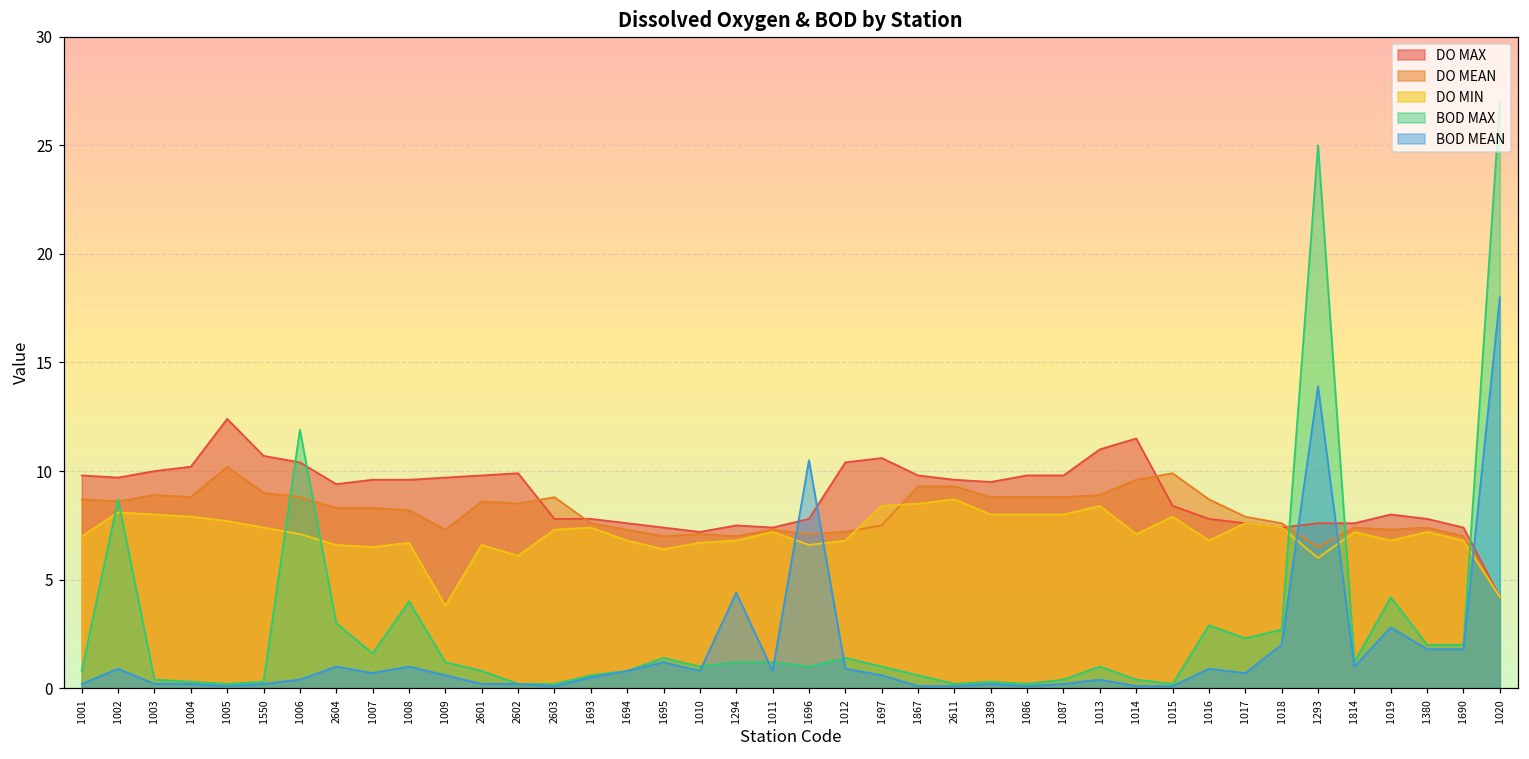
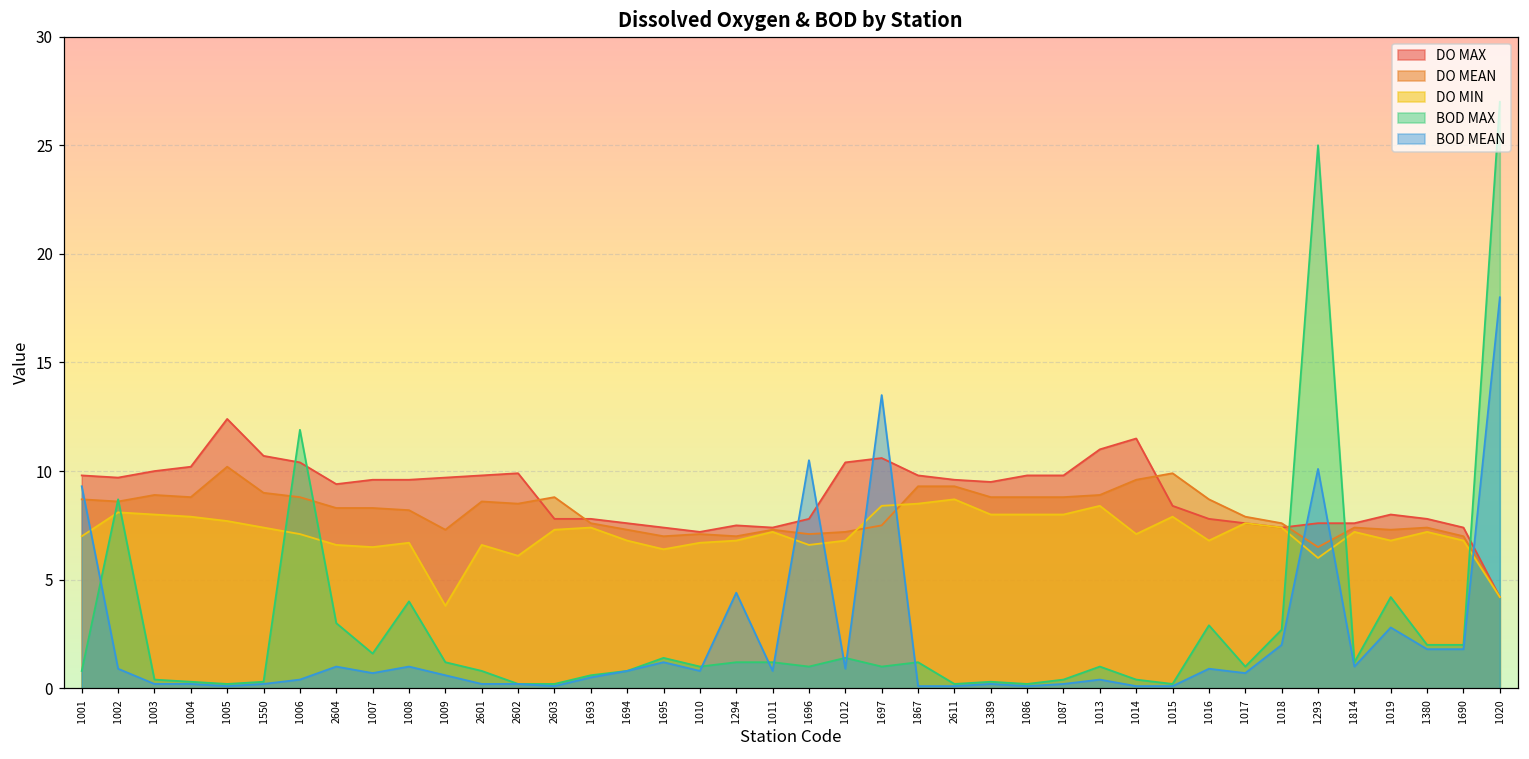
  {
    "DO MIN": {
      "1001": 7.0,
      "1002": 8.1,
      "1003": 8.0,
      "1004": 7.9,
      "1005": 7.7,
      "1550": 7.4,
      "1006": 7.1,
      "2604": 6.6,
      "1007": 6.5,
      "1008": 6.7,
      "1009": 3.8,
      "2601": 6.6,
      "2602": 6.1,
      "2603": 7.3,
      "1693": 7.4,
      "1694": 6.8,
      "1695": 6.4,
      "1010": 6.7,
      "1294": 6.8,
      "1696": 6.6,
      "1012": 6.8,
      "1697": 8.4,
      "1867": 8.5,
      "2611": 8.7,
      "1389": 8.0,
      "1086": 8.0,
      "1087": 8.0,
      "1013": 8.4,
      "1014": 7.1,
      "1015": 7.9,
      "1016": 6.8,
      "1293": 6.0,
      "1814": 7.2,
      "1019": 6.8,
      "1380": 7.2,
      "1690": 6.8
    },
    "BOD MAX": {
      "1001": 0.8,
      "1003": 0.4,
      "1006": 11.9,
      "2604": 3.0,
      "1007": 1.6,
      "1008": 4.0,
      "1009": 1.2,
      "2601": 0.8,
      "1695": 1.4,
      "1010": 1.0,
      "1294": 1.2,
      "1011": 1.2,
      "1696": 1.0,
      "1012": 1.4,
      "1697": 1.0,
-     "1867": 0.6,
+     "1867": 1.2,
      "1087": 0.4,
      "1013": 1.0,
      "1014": 0.4,
      "1016": 2.9,
-     "1017": 2.3,
+     "1017": 1.0,
      "1018": 2.7,
      "1293": 25.0,
      "1814": 1.2,
      "1019": 4.2,
      "1380": 2.0,
      "1690": 2.0
    },
    "BOD MEAN": {
-     "1001": 0.2,
+     "1001": 9.3,
      "1002": 0.9,
      "1003": 0.2,
      "1006": 0.4,
      "2604": 1.0,
      "1007": 0.7,
      "1008": 1.0,
      "1009": 0.6,
      "2601": 0.2,
      "1695": 1.2,
      "1010": 0.8,
      "1294": 4.4,
      "1011": 0.8,
      "1696": 10.5,
      "1012": 0.9,
-     "1697": 0.6,
+     "1697": 13.5,
      "1867": 0.1,
      "1087": 0.2,
      "1013": 0.4,
      "1014": 0.1,
      "1016": 0.9,
      "1017": 0.7,
      "1018": 2.0,
-     "1293": 13.9,
+     "1293": 10.1,
      "1814": 1.0,
      "1019": 2.8,
      "1380": 1.8,
      "1690": 1.8,
      "1020": 18.0
    }
  }
